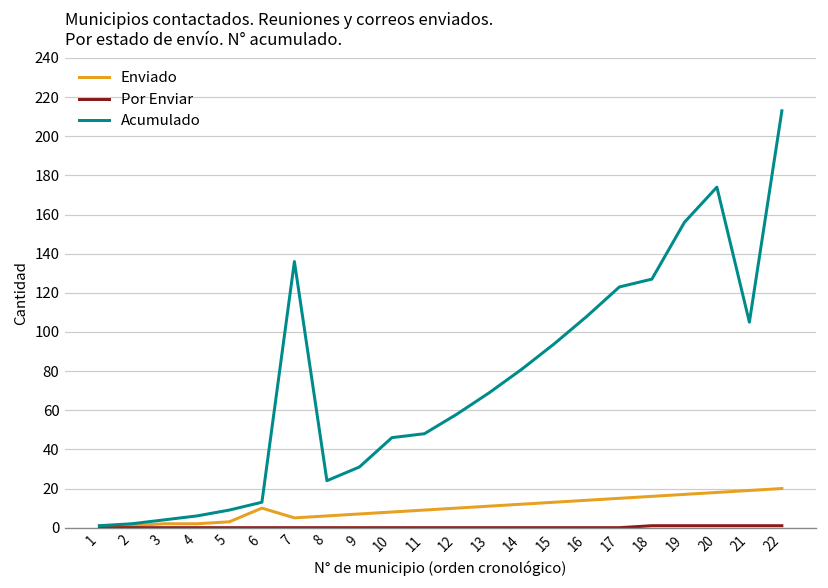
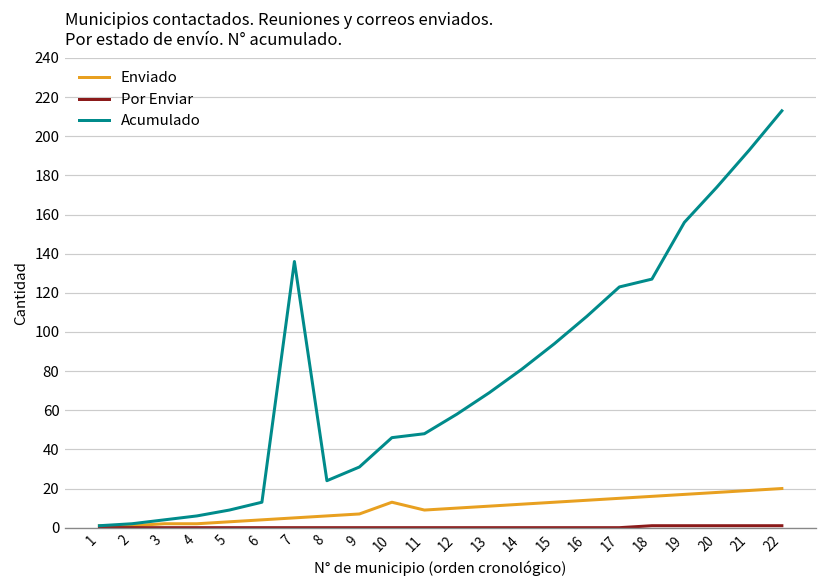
  {
    "Enviado": {
      "3": 2,
      "4": 2,
      "5": 3,
-     "6": 10,
+     "6": 4,
      "7": 5,
      "8": 6,
      "9": 7,
-     "10": 8,
+     "10": 13,
      "11": 9,
      "12": 10,
      "13": 11,
      "14": 12,
      "15": 13,
      "16": 14,
      "17": 15,
      "18": 16,
      "19": 17,
      "20": 18,
      "21": 19,
      "22": 20
    },
    "Por Enviar": {
      "3": 0,
      "4": 0,
      "5": 0,
      "6": 0,
      "7": 0,
      "8": 0,
      "9": 0,
      "10": 0,
      "11": 0,
      "12": 0,
      "13": 0,
      "14": 0,
      "15": 0,
      "16": 0,
      "17": 0,
      "18": 1,
      "19": 1,
      "20": 1,
      "21": 1,
      "22": 1
    },
    "Acumulado": {
      "3": 4,
      "4": 6,
      "5": 9,
      "6": 13,
      "7": 136,
      "8": 24,
      "9": 31,
      "10": 46,
      "11": 48,
      "12": 58,
      "13": 69,
      "14": 81,
      "15": 94,
      "16": 108,
      "17": 123,
      "18": 127,
      "19": 156,
      "20": 174,
-     "21": 105,
+     "21": 193,
      "22": 213
    }
  }
